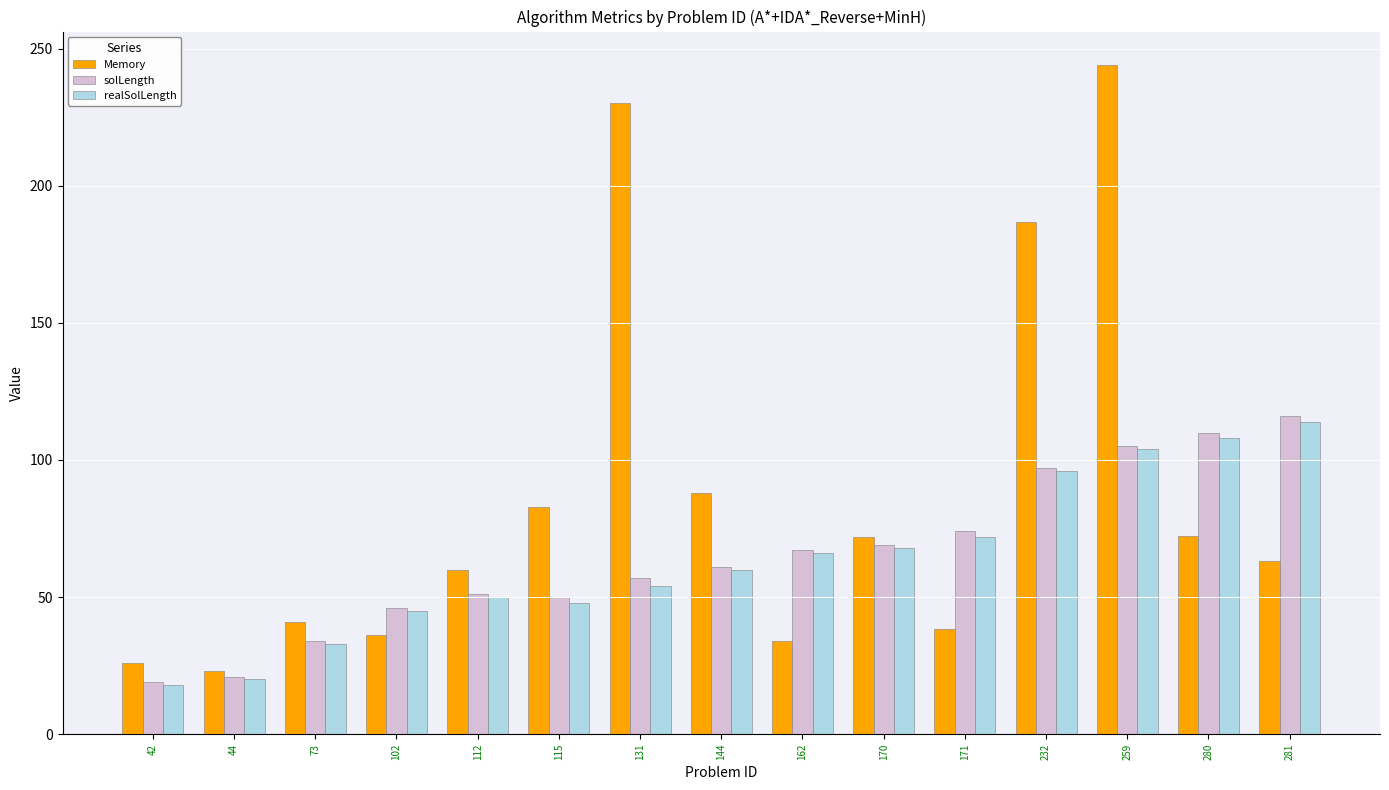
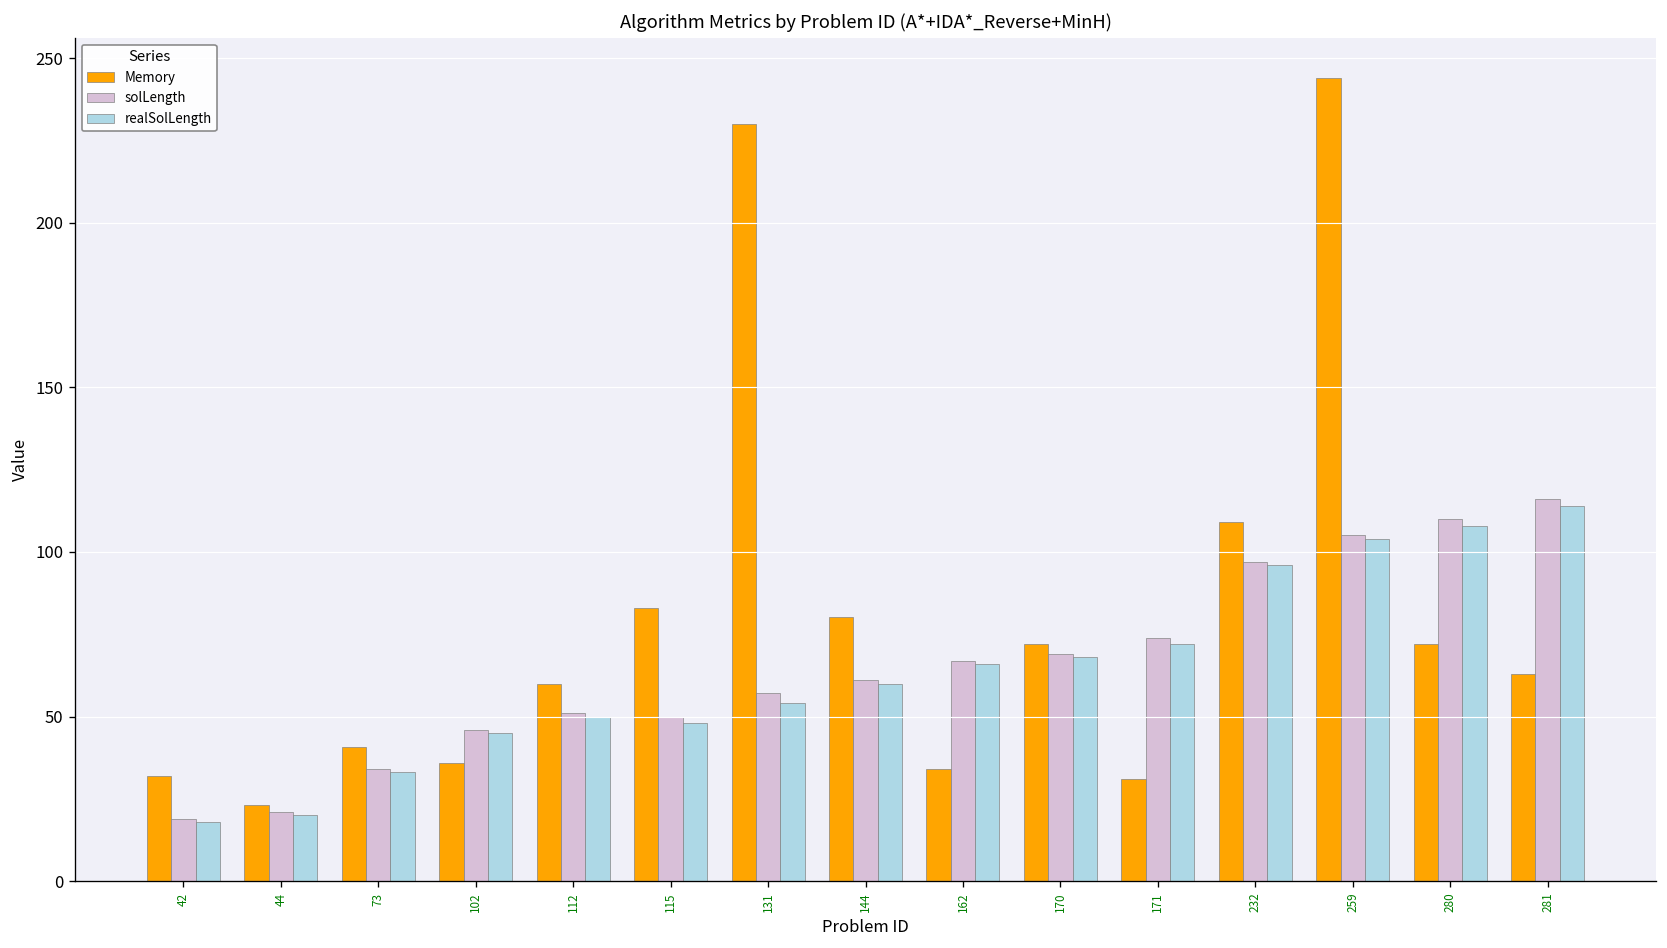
  {
    "Memory": {
-     "42": 26,
+     "42": 32,
      "44": 23,
      "73": 41,
      "102": 36,
      "112": 60,
      "115": 83,
      "131": 230,
-     "144": 88,
+     "144": 80,
      "162": 34,
      "170": 72,
-     "171": 38,
-     "232": 187,
+     "171": 31,
+     "232": 109,
      "259": 244,
      "280": 72,
      "281": 63
    }
  }
